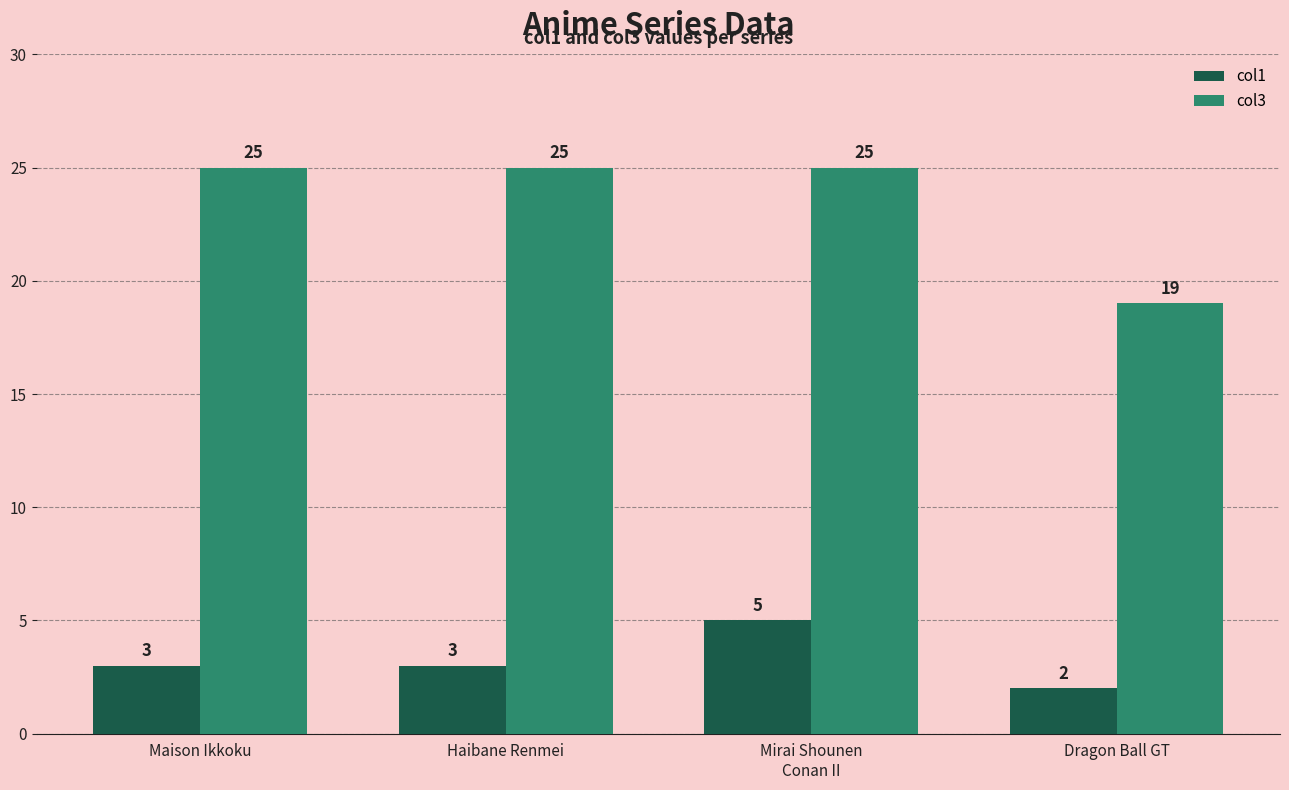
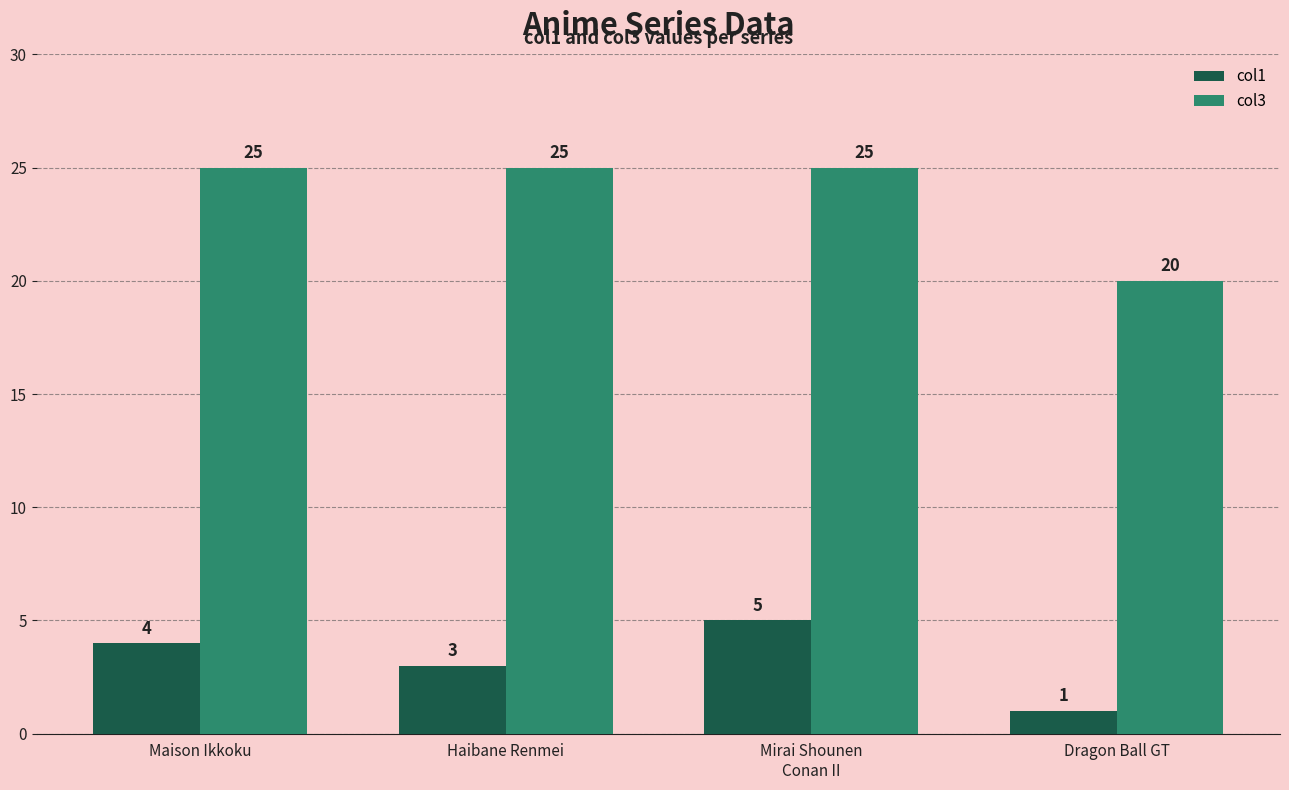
  {
    "col1": {
-     "Maison Ikkoku": 3,
+     "Maison Ikkoku": 4,
      "Haibane Renmei": 3,
      "Mirai Shounen Conan II": 5,
-     "Dragon Ball GT": 2
+     "Dragon Ball GT": 1
    },
    "col3": {
      "Maison Ikkoku": 25,
      "Haibane Renmei": 25,
      "Mirai Shounen Conan II": 25,
-     "Dragon Ball GT": 19
+     "Dragon Ball GT": 20
    }
  }
